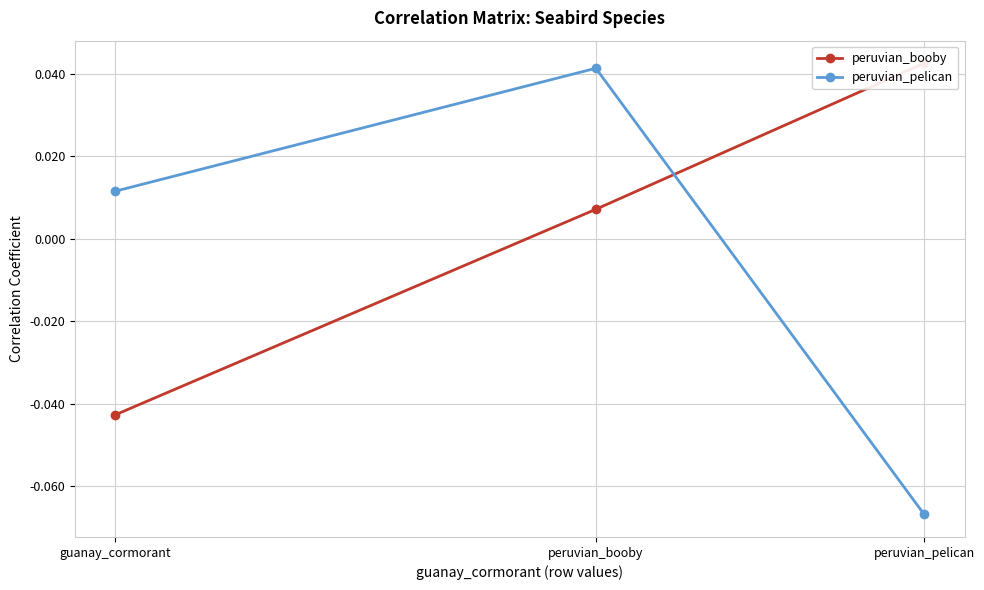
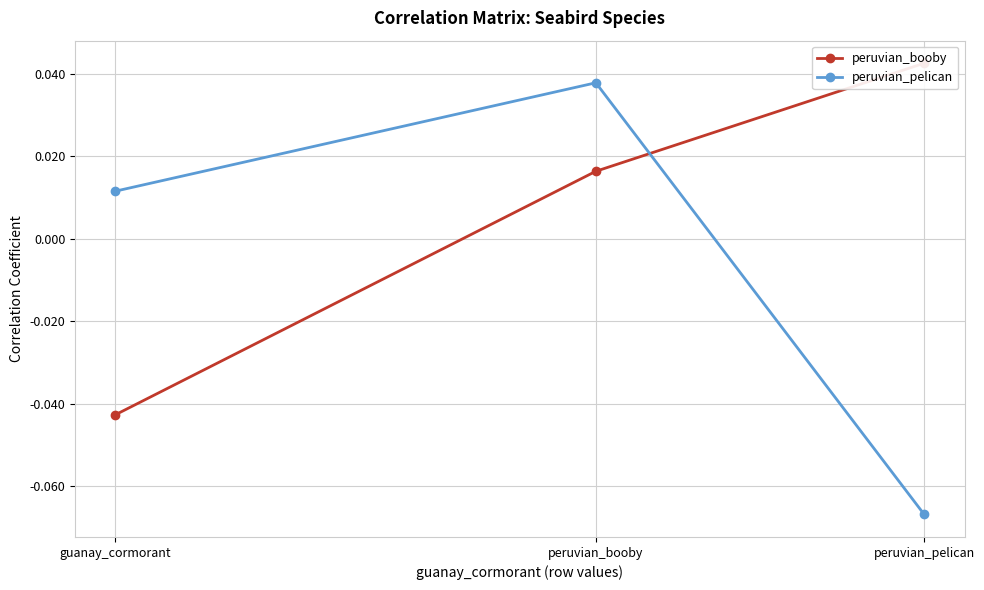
  {
    "peruvian_booby": {
      "guanay_cormorant": -0.043,
-     "peruvian_booby": 0.007
+     "peruvian_booby": 0.016
    },
    "peruvian_pelican": {
      "guanay_cormorant": 0.012,
-     "peruvian_booby": 0.041,
+     "peruvian_booby": 0.038,
      "peruvian_pelican": -0.067
    }
  }
